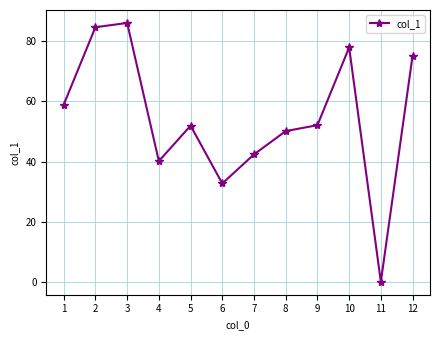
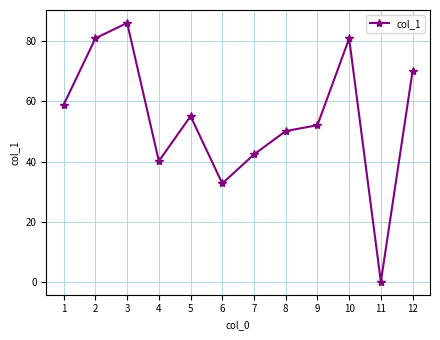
  {
    "1": 59,
-   "2": 85,
+   "2": 81,
    "3": 86,
    "4": 40,
-   "5": 52,
+   "5": 55,
    "6": 33,
    "7": 42,
    "8": 50,
    "9": 52,
-   "10": 78,
+   "10": 81,
    "11": 0,
-   "12": 75
+   "12": 70
  }
